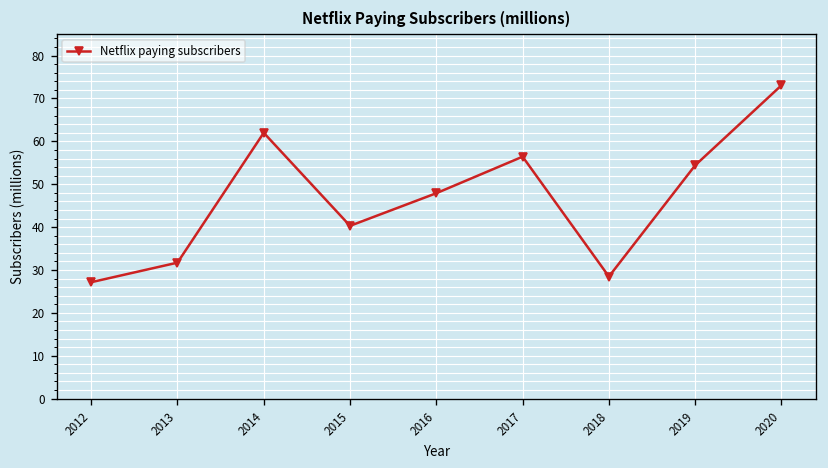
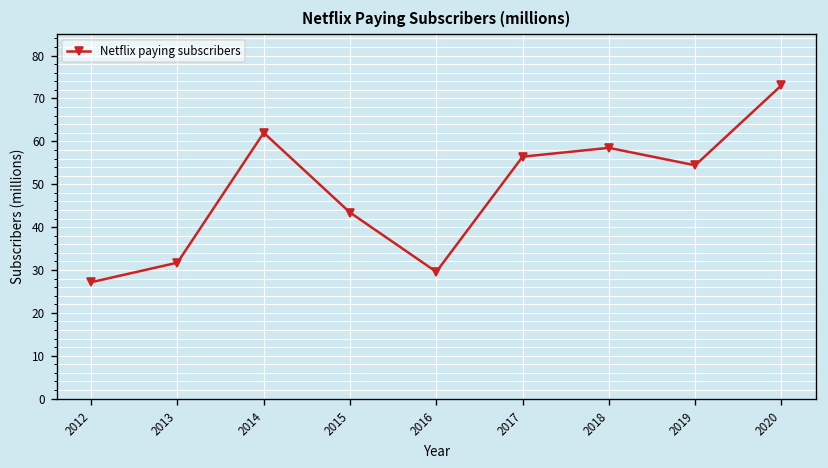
  {
    "2012": 27,
    "2013": 32,
    "2014": 62,
-   "2015": 40,
-   "2016": 48,
+   "2015": 43,
+   "2016": 30,
    "2017": 56,
-   "2018": 28,
+   "2018": 58,
    "2019": 54,
    "2020": 73
  }
